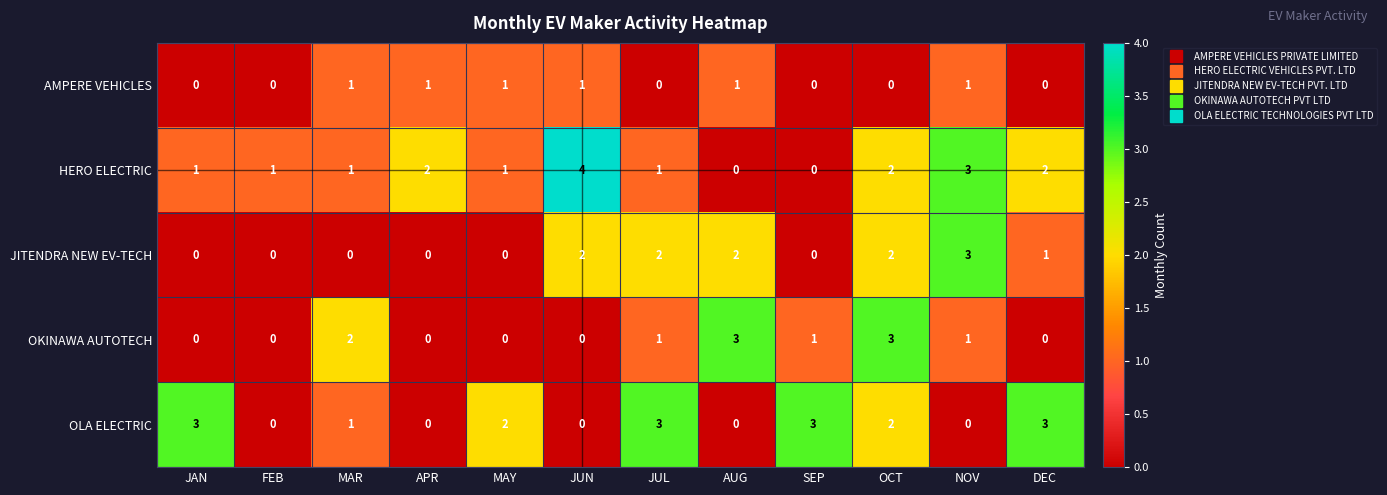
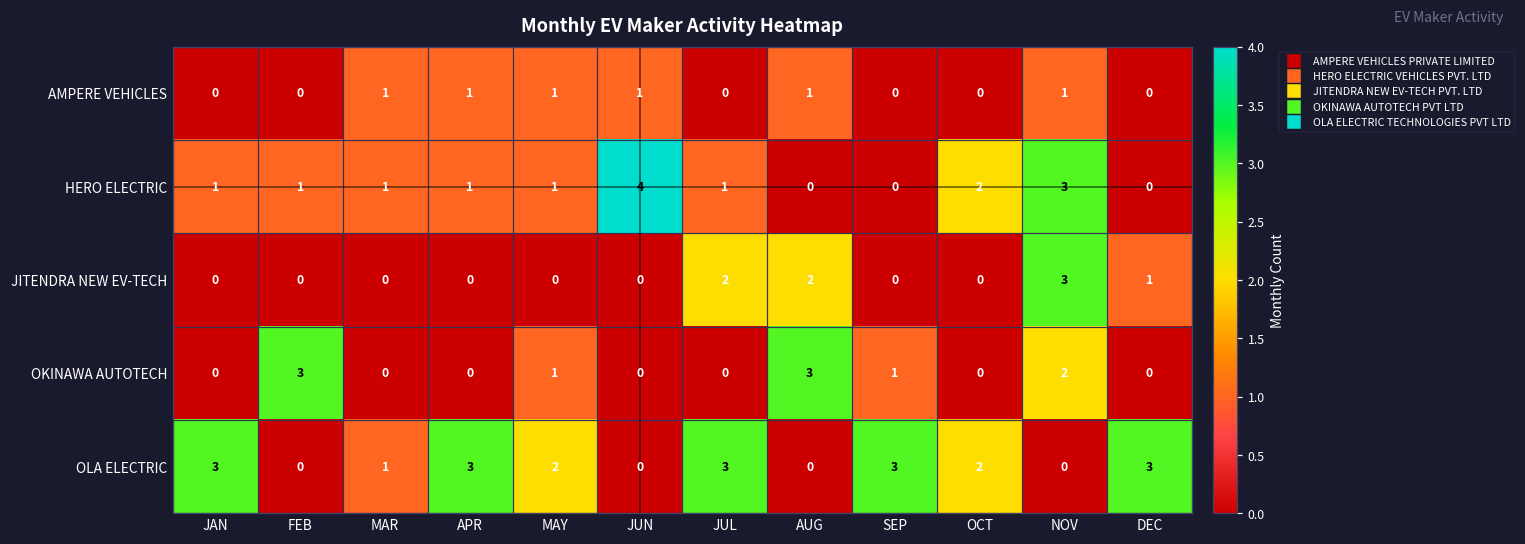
  {
    "AMPERE VEHICLES": {
      "JAN": 0,
      "FEB": 0,
      "MAR": 1,
      "APR": 1,
      "MAY": 1,
      "JUN": 1,
      "JUL": 0,
      "AUG": 1,
      "SEP": 0,
      "OCT": 0,
      "NOV": 1,
      "DEC": 0
    },
    "HERO ELECTRIC": {
      "JAN": 1,
      "FEB": 1,
      "MAR": 1,
-     "APR": 2,
+     "APR": 1,
      "MAY": 1,
      "JUN": 4,
      "JUL": 1,
      "AUG": 0,
      "SEP": 0,
      "OCT": 2,
      "NOV": 3,
-     "DEC": 2
+     "DEC": 0
    },
    "JITENDRA NEW EV-TECH": {
      "JAN": 0,
      "FEB": 0,
      "MAR": 0,
      "APR": 0,
      "MAY": 0,
-     "JUN": 2,
+     "JUN": 0,
      "JUL": 2,
      "AUG": 2,
      "SEP": 0,
-     "OCT": 2,
+     "OCT": 0,
      "NOV": 3,
      "DEC": 1
    },
    "OKINAWA AUTOTECH": {
      "JAN": 0,
-     "FEB": 0,
-     "MAR": 2,
+     "FEB": 3,
+     "MAR": 0,
      "APR": 0,
-     "MAY": 0,
+     "MAY": 1,
      "JUN": 0,
-     "JUL": 1,
+     "JUL": 0,
      "AUG": 3,
      "SEP": 1,
-     "OCT": 3,
-     "NOV": 1,
+     "OCT": 0,
+     "NOV": 2,
      "DEC": 0
    },
    "OLA ELECTRIC": {
      "JAN": 3,
      "FEB": 0,
      "MAR": 1,
-     "APR": 0,
+     "APR": 3,
      "MAY": 2,
      "JUN": 0,
      "JUL": 3,
      "AUG": 0,
      "SEP": 3,
      "OCT": 2,
      "NOV": 0,
      "DEC": 3
    }
  }
